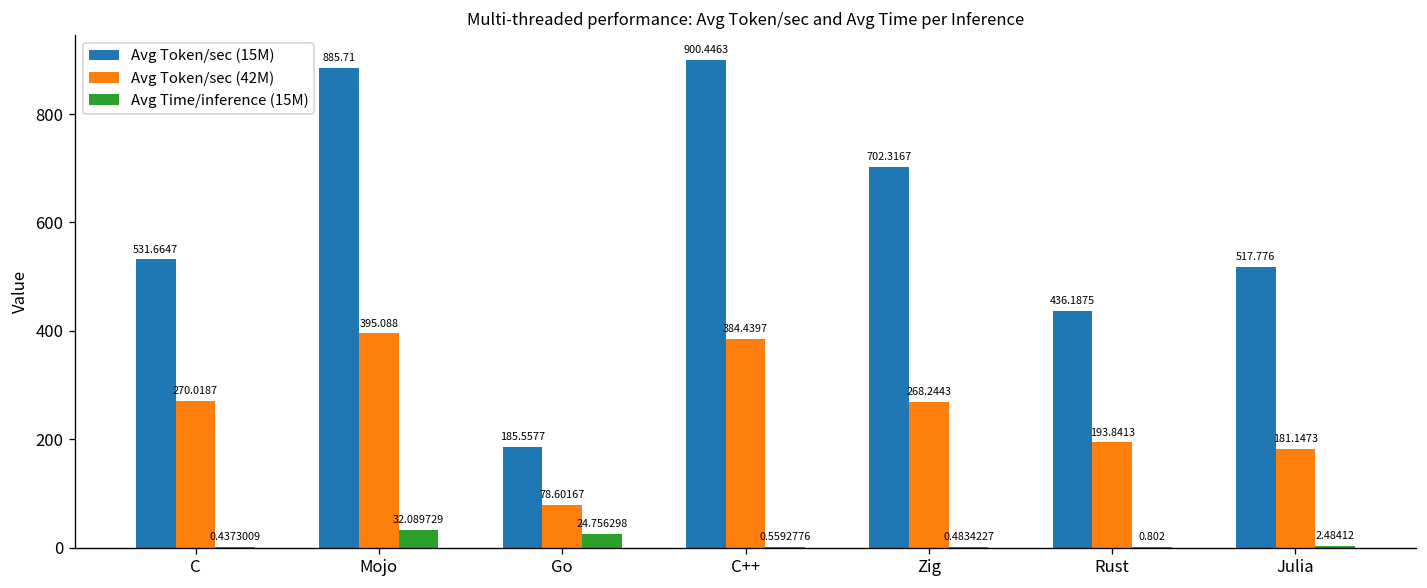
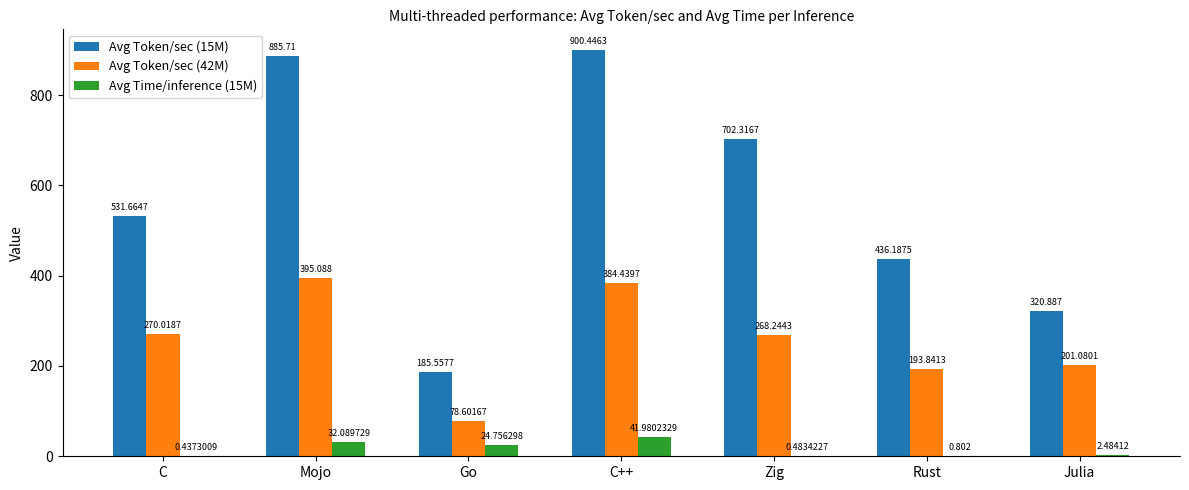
  {
    "Avg Token/sec (15M)": {
      "C": 531.6647,
      "Mojo": 885.71,
      "Go": 185.5577,
      "C++": 900.4463,
      "Zig": 702.3167,
      "Rust": 436.1875,
-     "Julia": 517.776
+     "Julia": 320.887
    },
    "Avg Token/sec (42M)": {
      "C": 270.0187,
      "Mojo": 395.088,
      "Go": 78.60167,
      "C++": 384.4397,
      "Zig": 268.2443,
      "Rust": 193.8413,
-     "Julia": 181.1473
+     "Julia": 201.0801
    },
    "Avg Time/inference (15M)": {
      "C": 0.4373009,
      "Mojo": 32.089729,
      "Go": 24.756298,
-     "C++": 0.5592776,
+     "C++": 41.9802329,
      "Zig": 0.4834227,
      "Rust": 0.802,
      "Julia": 2.48412
    }
  }
